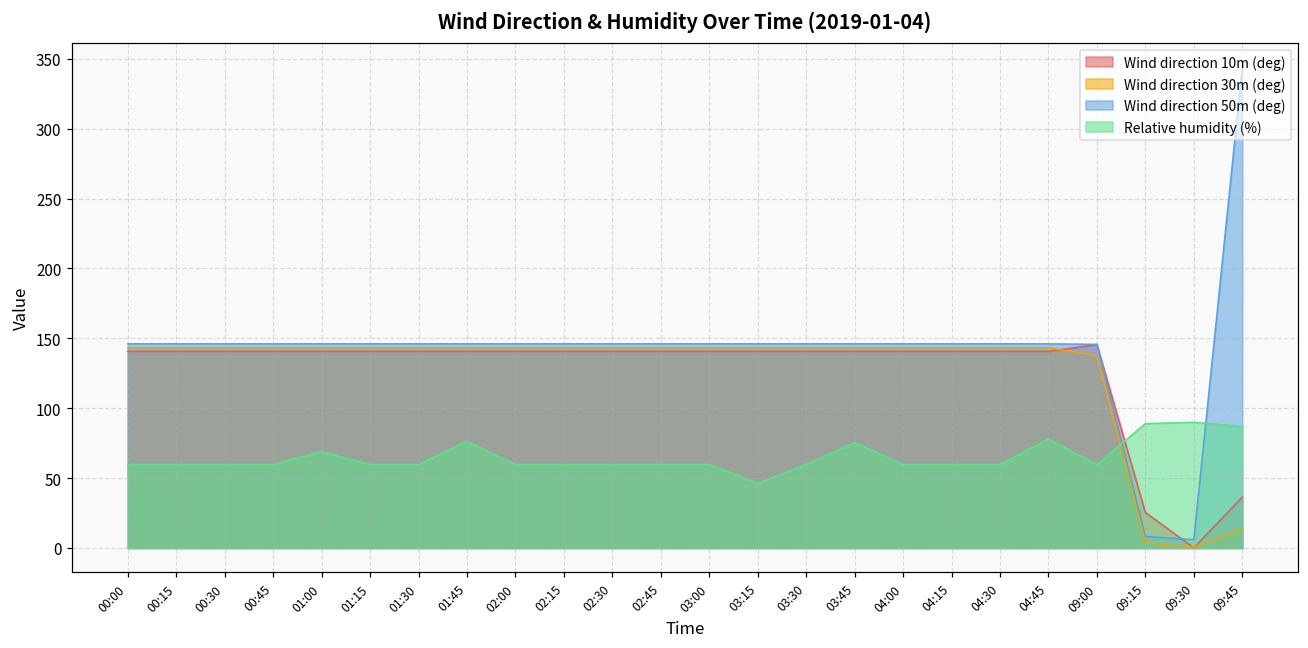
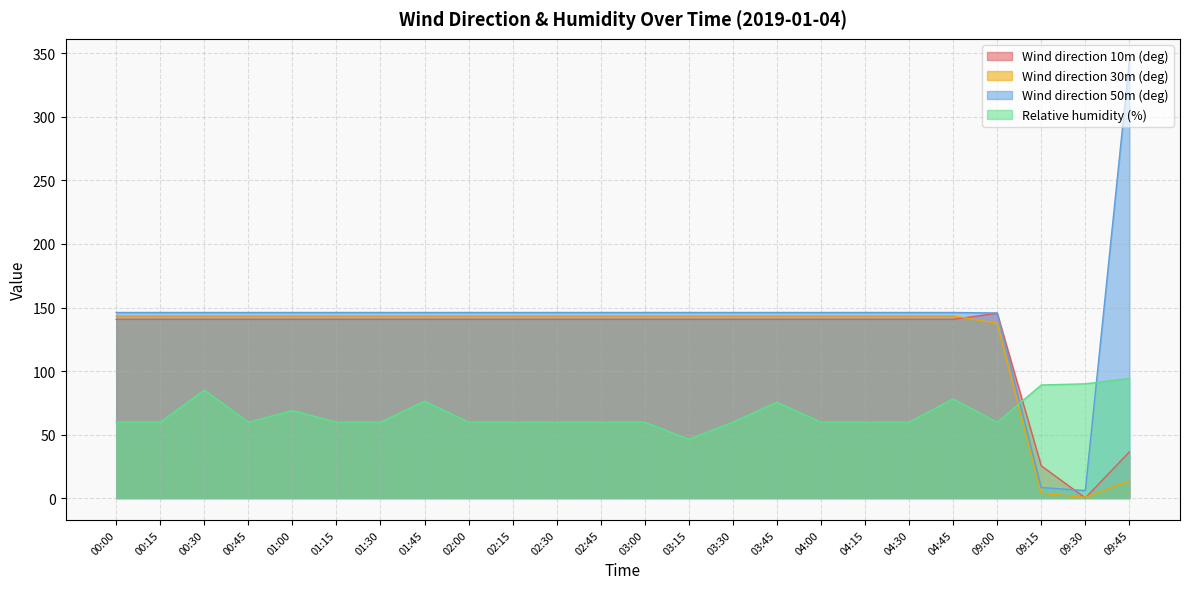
  {
    "Wind direction 10m (deg)": {
      "00:00": 141,
      "00:15": 141,
      "00:30": 141,
      "00:45": 141,
      "01:00": 141,
      "01:15": 141,
      "01:30": 141,
      "01:45": 141,
      "02:00": 141,
      "02:15": 141,
      "02:30": 141,
      "02:45": 141,
      "03:00": 141,
      "03:15": 141,
      "03:30": 141,
      "03:45": 141,
      "04:00": 141,
      "04:15": 141,
      "04:30": 141,
      "04:45": 141,
      "09:15": 25,
      "09:45": 36
    },
    "Wind direction 30m (deg)": {
      "00:00": 143,
      "00:15": 143,
      "00:30": 143,
      "00:45": 143,
      "01:00": 143,
      "01:15": 143,
      "01:30": 143,
      "01:45": 143,
      "02:00": 143,
      "02:15": 143,
      "02:30": 143,
      "02:45": 143,
      "03:00": 143,
      "03:15": 143,
      "03:30": 143,
      "03:45": 143,
      "04:00": 143,
      "04:15": 143,
      "04:30": 143,
      "04:45": 143,
      "09:00": 138,
      "09:15": 4,
      "09:45": 14
    },
    "Wind direction 50m (deg)": {
      "00:00": 146,
      "00:15": 146,
      "00:30": 146,
      "00:45": 146,
      "01:00": 146,
      "01:15": 146,
      "01:30": 146,
      "01:45": 146,
      "02:00": 146,
      "02:15": 146,
      "02:30": 146,
      "02:45": 146,
      "03:00": 146,
      "03:15": 146,
      "03:30": 146,
      "03:45": 146,
      "04:00": 146,
      "04:15": 146,
      "04:30": 146,
      "04:45": 146,
      "09:15": 8,
      "09:30": 6
    },
    "Relative humidity (%)": {
      "00:00": 60,
      "00:15": 60,
-     "00:30": 60,
+     "00:30": 85,
      "00:45": 60,
      "01:00": 69,
      "01:15": 60,
      "01:30": 60,
      "01:45": 76,
      "02:00": 60,
      "02:15": 60,
      "02:30": 60,
      "02:45": 60,
      "03:00": 60,
      "03:15": 46,
      "03:30": 60,
      "03:45": 75,
      "04:00": 60,
      "04:15": 60,
      "04:30": 60,
      "04:45": 78,
      "09:00": 60,
      "09:15": 89,
      "09:30": 90,
-     "09:45": 87
+     "09:45": 94
    }
  }
